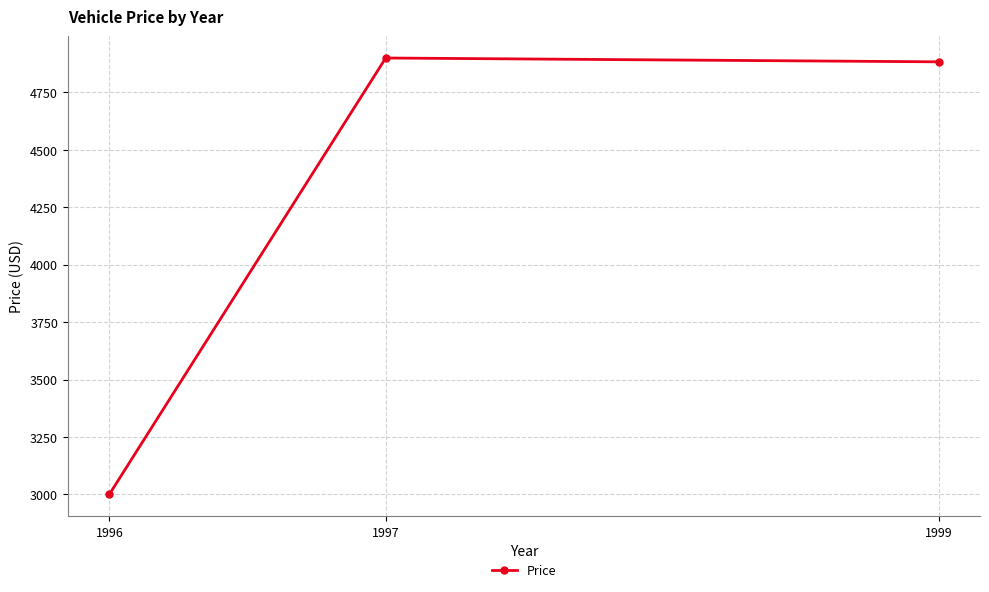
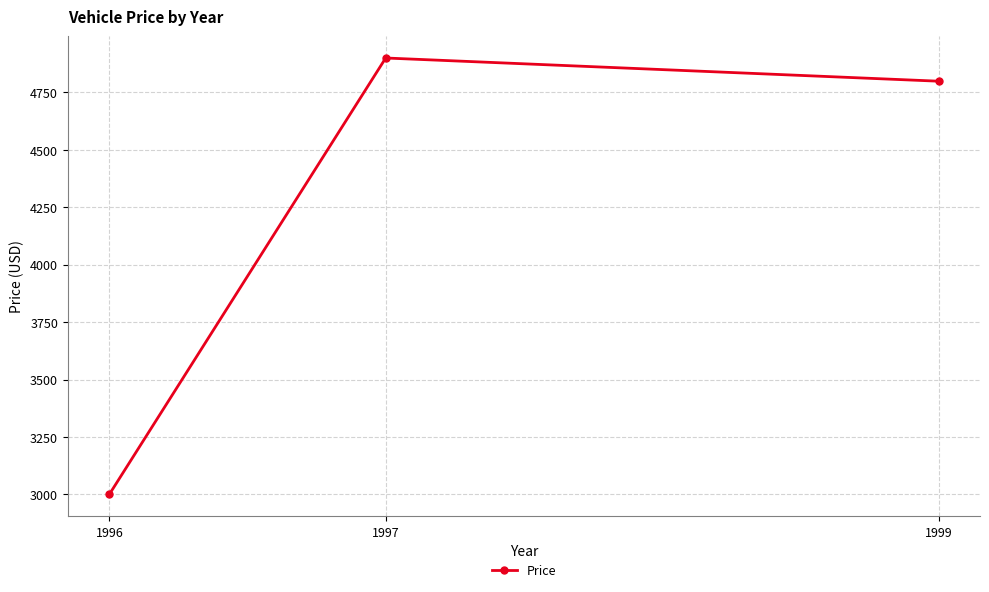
  {
    "1996": 3000,
    "1997": 4900,
-   "1999": 4880
+   "1999": 4800
  }
